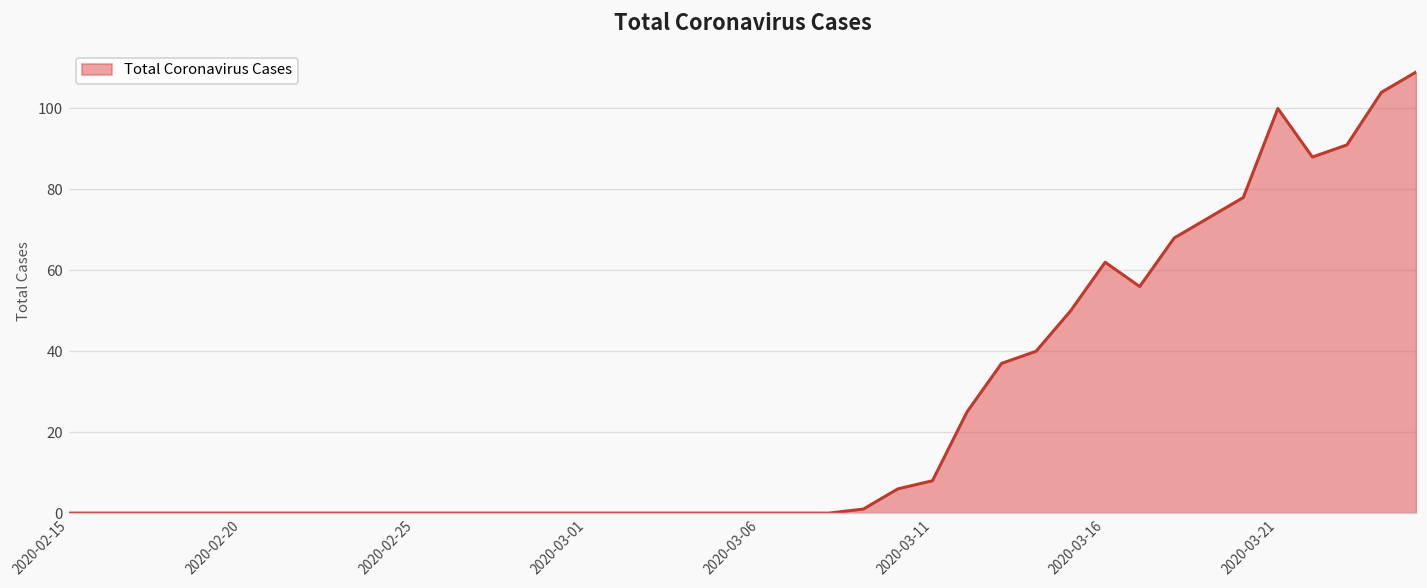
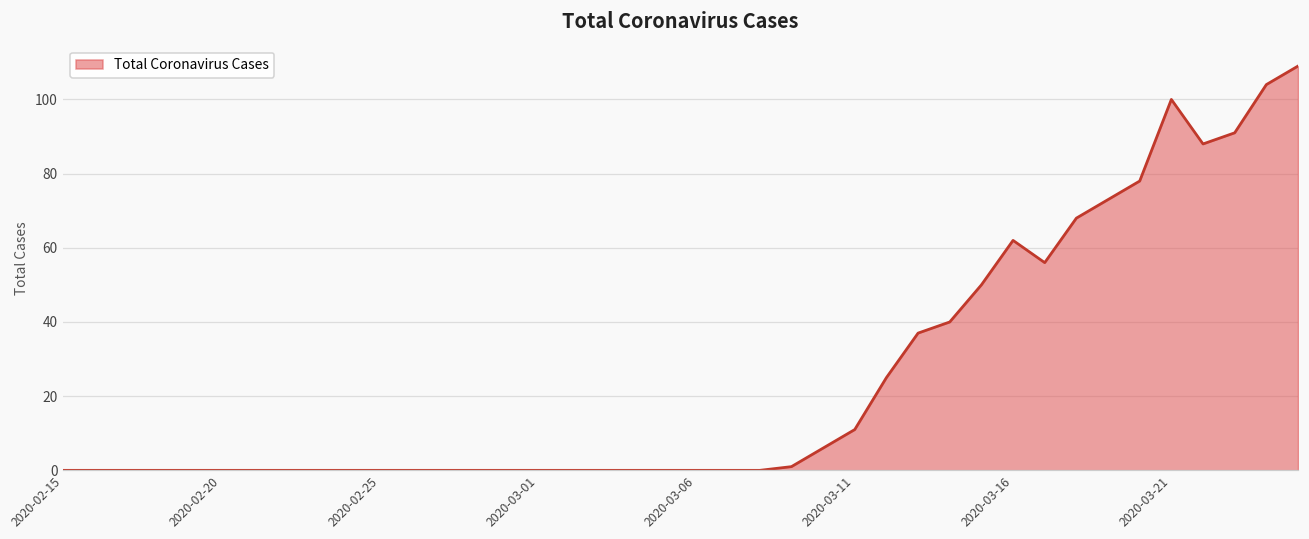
  {
    "2020-02-15": 0,
    "2020-02-20": 0,
    "2020-02-25": 0,
    "2020-03-01": 0,
    "2020-03-06": 0,
-   "2020-03-11": 8,
+   "2020-03-11": 11,
    "2020-03-16": 62,
    "2020-03-21": 100
  }
